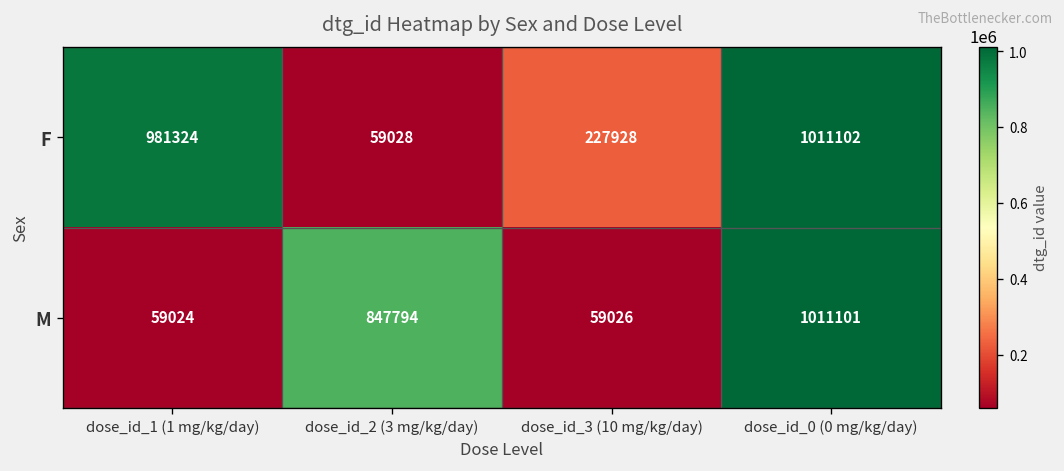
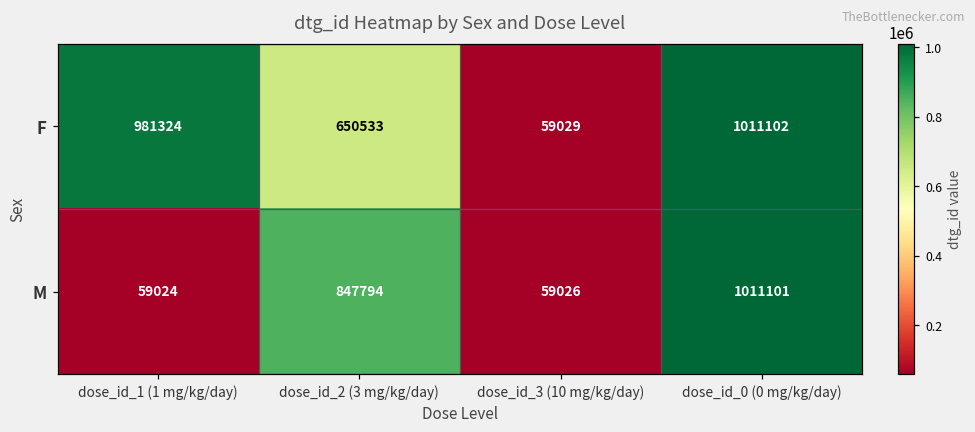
  {
    "F": {
      "dose_id_1 (1 mg/kg/day)": 981324,
-     "dose_id_2 (3 mg/kg/day)": 59028,
-     "dose_id_3 (10 mg/kg/day)": 227928,
+     "dose_id_2 (3 mg/kg/day)": 650533,
+     "dose_id_3 (10 mg/kg/day)": 59029,
      "dose_id_0 (0 mg/kg/day)": 1011102
    },
    "M": {
      "dose_id_1 (1 mg/kg/day)": 59024,
      "dose_id_2 (3 mg/kg/day)": 847794,
      "dose_id_3 (10 mg/kg/day)": 59026,
      "dose_id_0 (0 mg/kg/day)": 1011101
    }
  }
